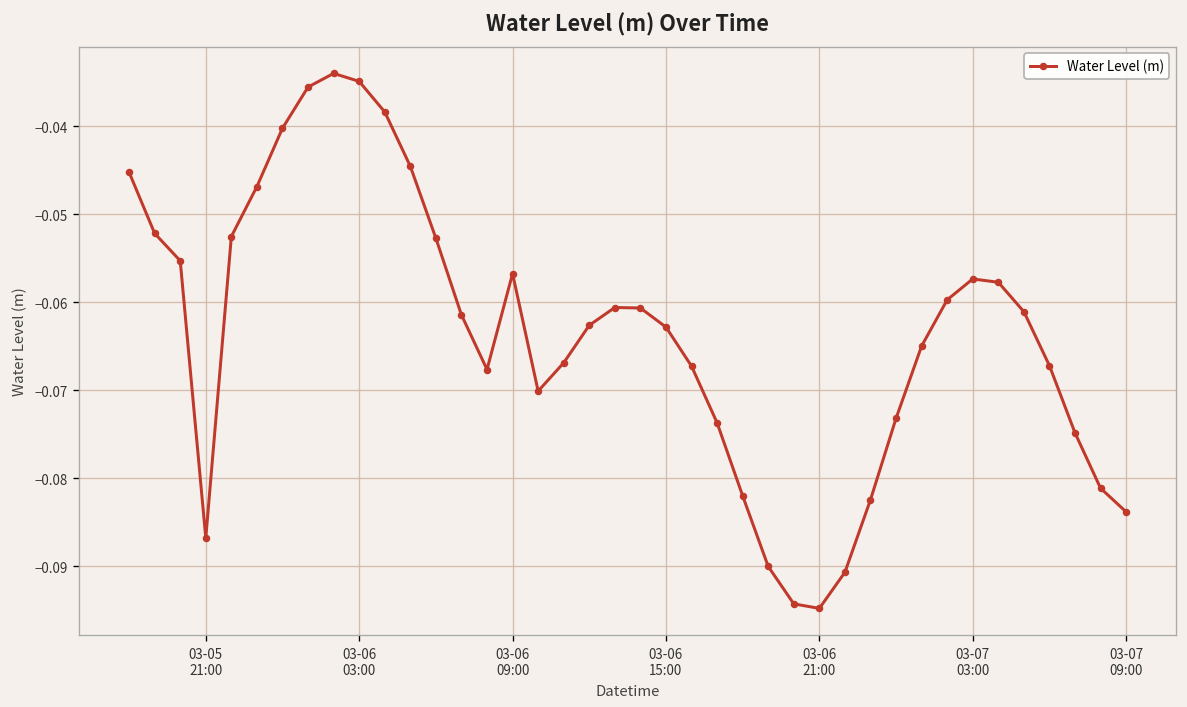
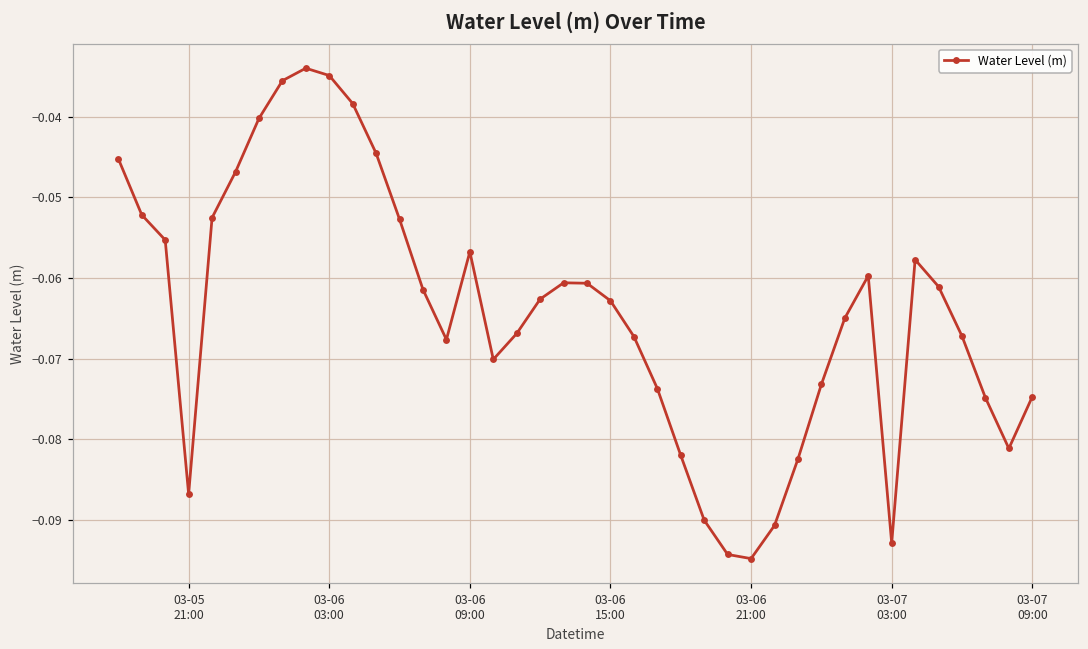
  {
    "03-05 21:00": -0.087,
    "03-06 03:00": -0.035,
    "03-06 09:00": -0.057,
    "03-06 15:00": -0.063,
    "03-06 21:00": -0.095,
-   "03-07 03:00": -0.057,
-   "03-07 09:00": -0.084
+   "03-07 03:00": -0.093,
+   "03-07 09:00": -0.075
  }
